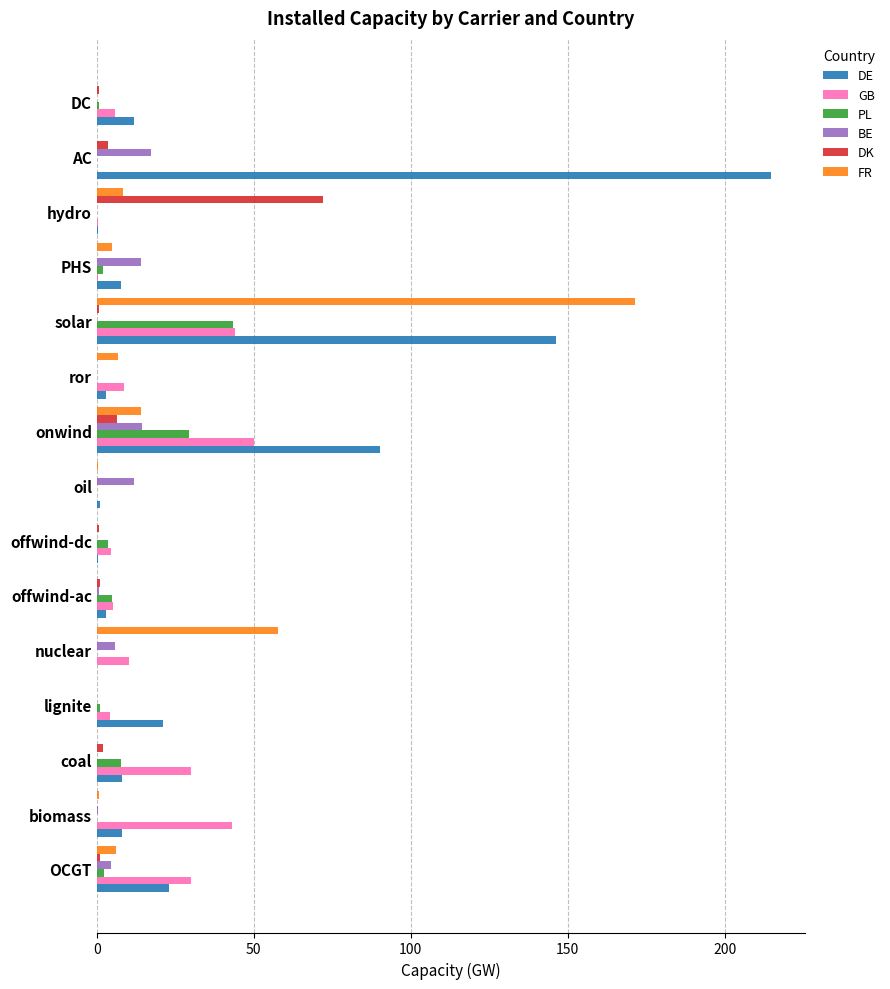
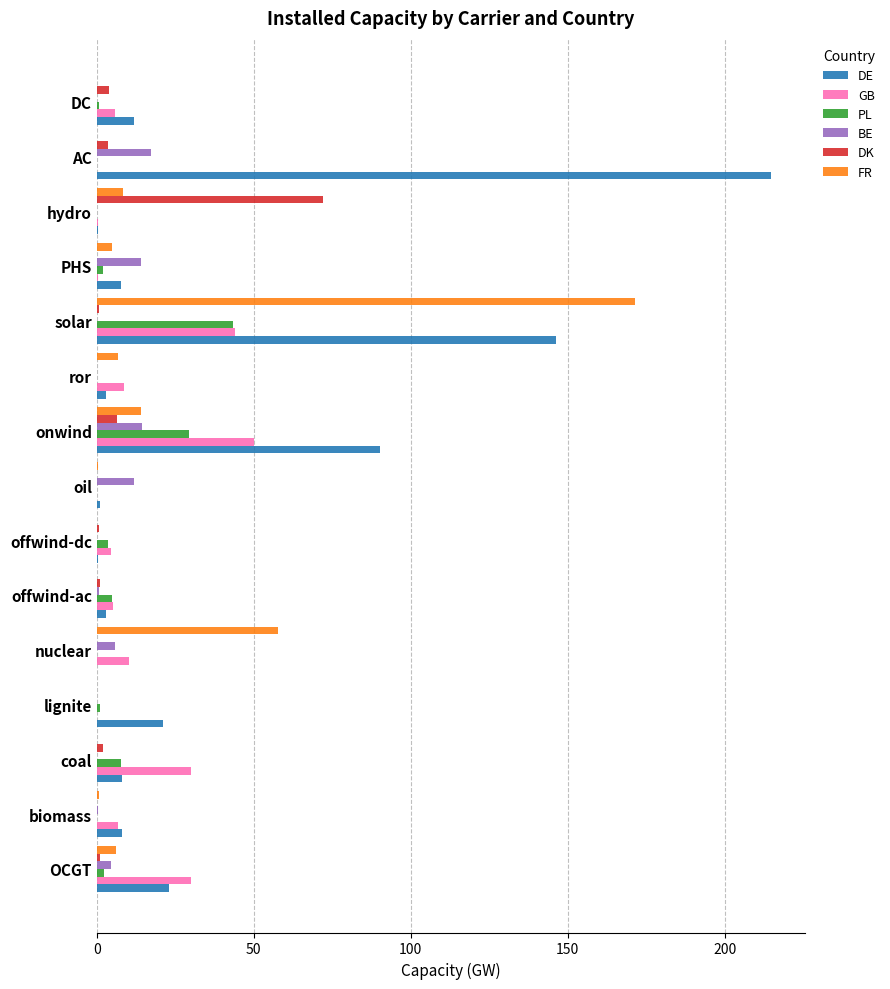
  {
    "DE": {
      "DC": 12,
      "AC": 215,
      "PHS": 8,
      "solar": 146,
      "ror": 3,
      "onwind": 90,
      "oil": 1,
      "offwind-ac": 3,
      "nuclear": 0,
      "lignite": 21,
      "coal": 8,
      "biomass": 8,
      "OCGT": 23
    },
    "GB": {
      "DC": 6,
      "AC": 0,
      "solar": 44,
      "ror": 9,
      "onwind": 50,
      "oil": 0,
      "offwind-dc": 5,
      "offwind-ac": 5,
      "nuclear": 10,
-     "lignite": 4,
+     "lignite": 0,
      "coal": 30,
-     "biomass": 43,
+     "biomass": 7,
      "OCGT": 30
    },
    "PL": {
      "AC": 0,
      "PHS": 2,
      "solar": 44,
      "onwind": 29,
      "offwind-dc": 4,
      "offwind-ac": 5,
      "nuclear": 0,
      "lignite": 1,
      "coal": 8,
      "biomass": 0,
      "OCGT": 2
    },
    "BE": {
      "DC": 0,
      "AC": 17,
      "PHS": 14,
      "solar": 0,
      "onwind": 14,
      "oil": 12,
      "offwind-dc": 0,
      "nuclear": 6,
      "lignite": 0,
      "coal": 0,
      "OCGT": 5
    },
    "DK": {
-     "DC": 1,
+     "DC": 4,
      "AC": 3,
      "hydro": 72,
      "PHS": 0,
      "ror": 0,
      "onwind": 6,
      "oil": 0,
      "offwind-ac": 1,
      "nuclear": 0,
      "lignite": 0,
      "coal": 2,
      "OCGT": 1
    },
    "FR": {
      "DC": 0,
      "AC": 0,
      "hydro": 8,
      "PHS": 5,
      "solar": 171,
      "ror": 7,
      "onwind": 14,
      "offwind-dc": 0,
      "offwind-ac": 0,
      "nuclear": 58,
      "lignite": 0,
      "coal": 0,
      "OCGT": 6
    }
  }
